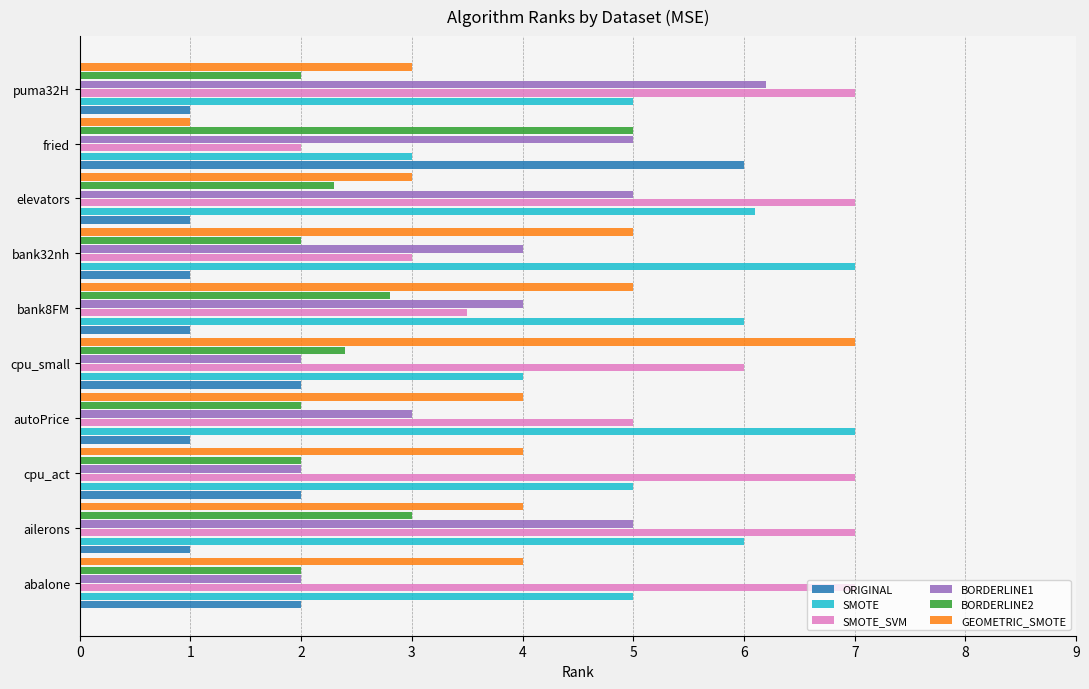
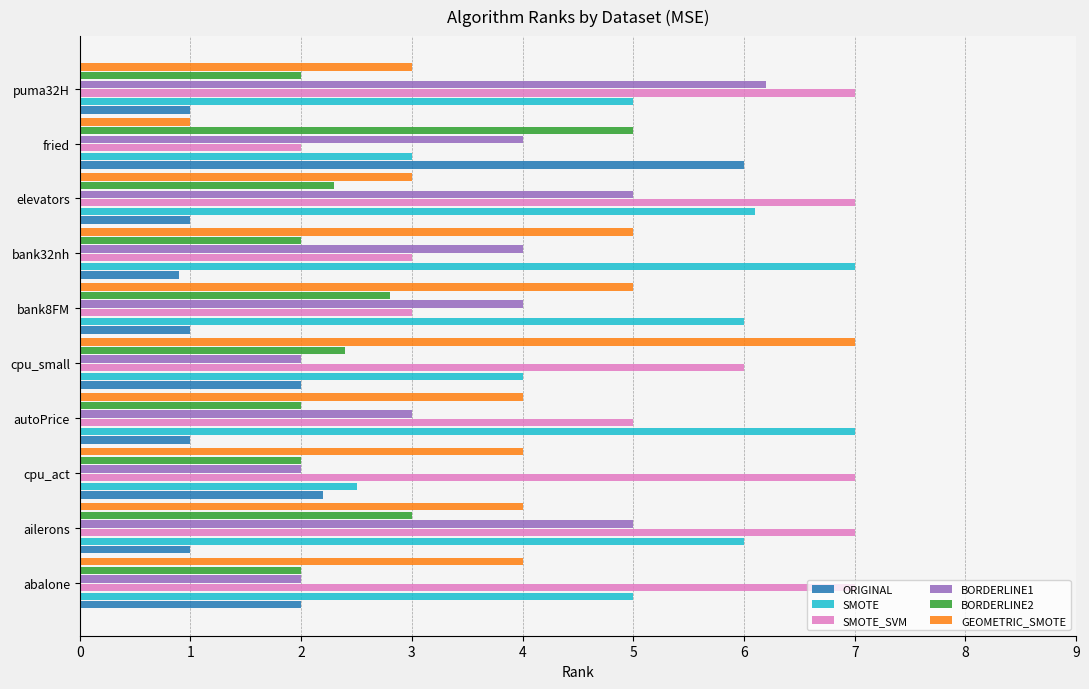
  {
    "ORIGINAL": {
      "puma32H": 1.0,
      "fried": 6.0,
      "elevators": 1.0,
-     "bank32nh": 1.0,
+     "bank32nh": 0.9,
      "bank8FM": 1.0,
      "cpu_small": 2.0,
      "autoPrice": 1.0,
-     "cpu_act": 2.0,
+     "cpu_act": 2.2,
      "ailerons": 1.0,
      "abalone": 2.0
    },
    "SMOTE": {
      "puma32H": 5.0,
      "fried": 3.0,
      "elevators": 6.1,
      "bank32nh": 7.0,
      "bank8FM": 6.0,
      "cpu_small": 4.0,
      "autoPrice": 7.0,
-     "cpu_act": 5.0,
+     "cpu_act": 2.5,
      "ailerons": 6.0,
      "abalone": 5.0
    },
    "SMOTE_SVM": {
      "puma32H": 7.0,
      "fried": 2.0,
      "elevators": 7.0,
      "bank32nh": 3.0,
-     "bank8FM": 3.5,
+     "bank8FM": 3.0,
      "cpu_small": 6.0,
      "autoPrice": 5.0,
      "cpu_act": 7.0,
      "ailerons": 7.0
    },
    "BORDERLINE1": {
      "puma32H": 6.20,
-     "fried": 5,
+     "fried": 4,
      "elevators": 5,
      "bank32nh": 4,
      "bank8FM": 4,
      "cpu_small": 2,
      "autoPrice": 3,
      "cpu_act": 2,
      "ailerons": 5,
      "abalone": 2
    },
    "BORDERLINE2": {
      "puma32H": 2.0,
      "fried": 5.0,
      "elevators": 2.3,
      "bank32nh": 2.0,
      "bank8FM": 2.8,
      "cpu_small": 2.4,
      "autoPrice": 2.0,
      "cpu_act": 2.0,
      "ailerons": 3.0,
      "abalone": 2.0
    },
    "GEOMETRIC_SMOTE": {
      "puma32H": 3.0,
      "fried": 1.0,
      "elevators": 3.0,
      "bank32nh": 5.0,
      "bank8FM": 5.0,
      "cpu_small": 7.0,
      "autoPrice": 4.0,
      "cpu_act": 4.0,
      "ailerons": 4.0,
      "abalone": 4.0
    }
  }
